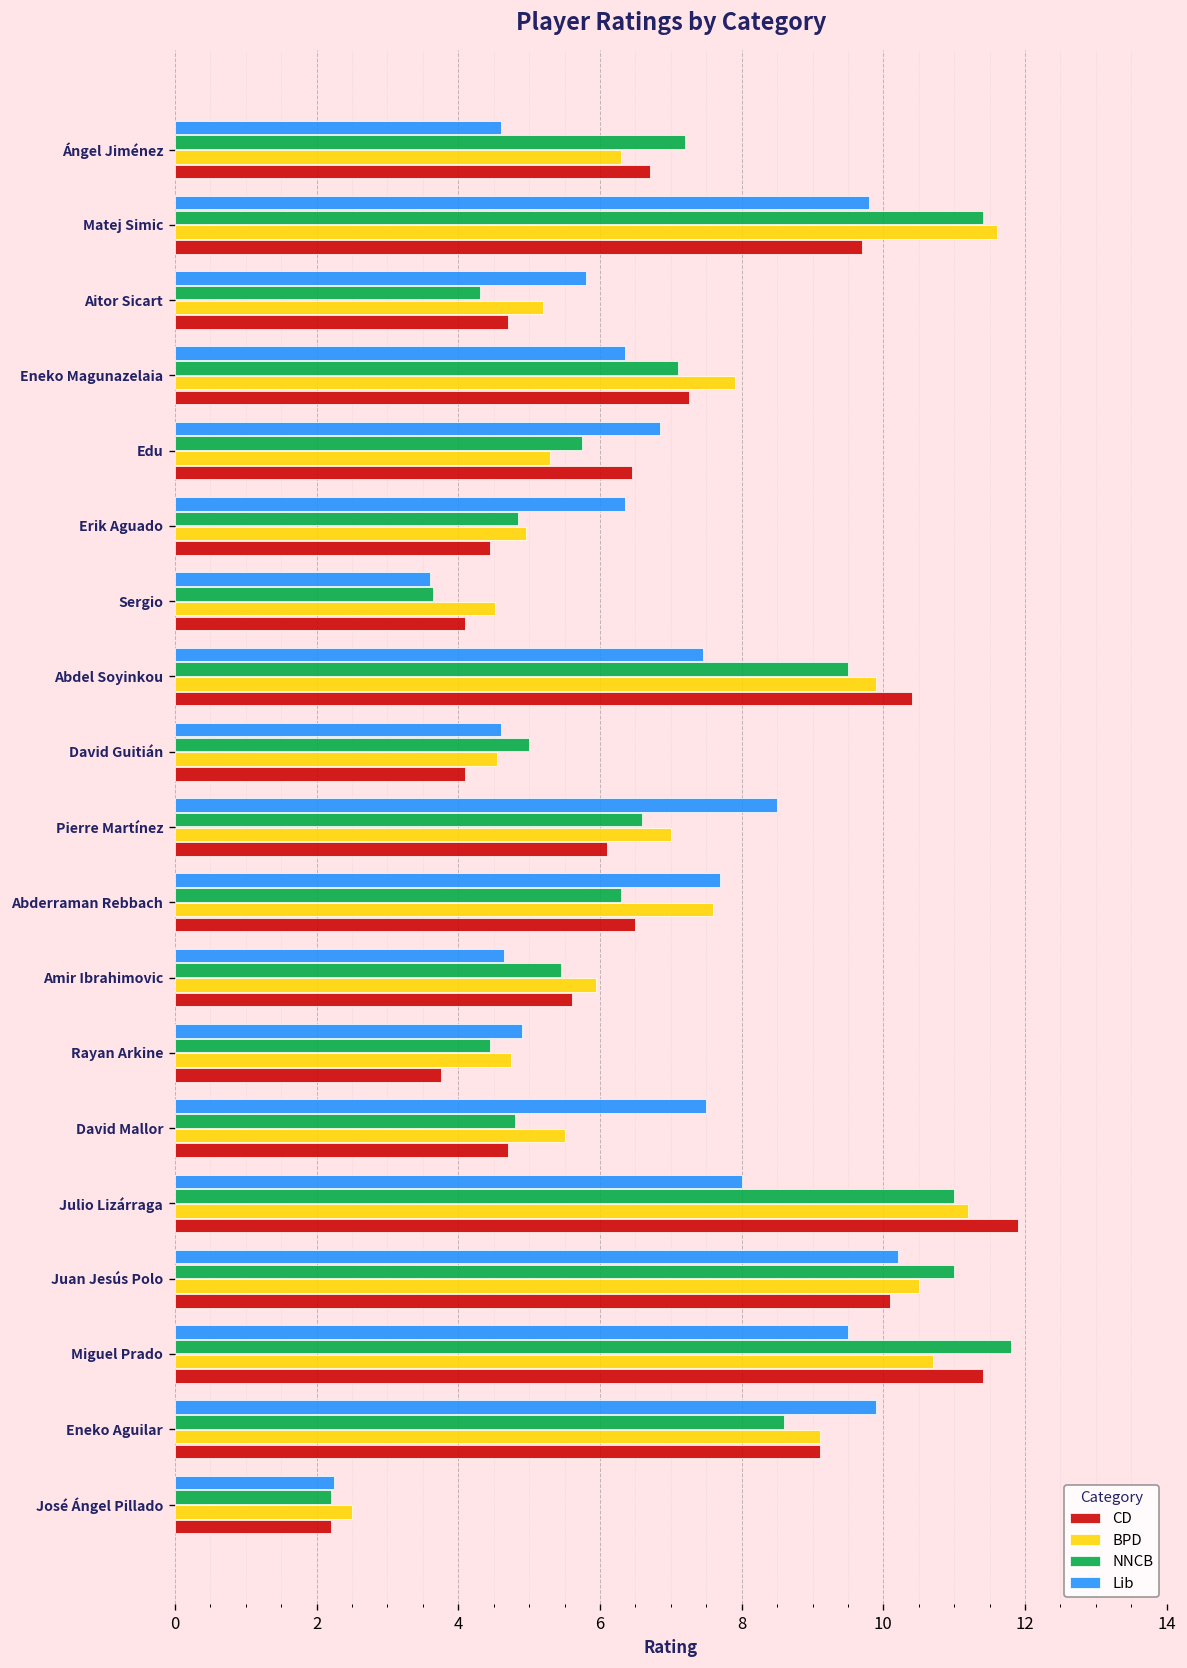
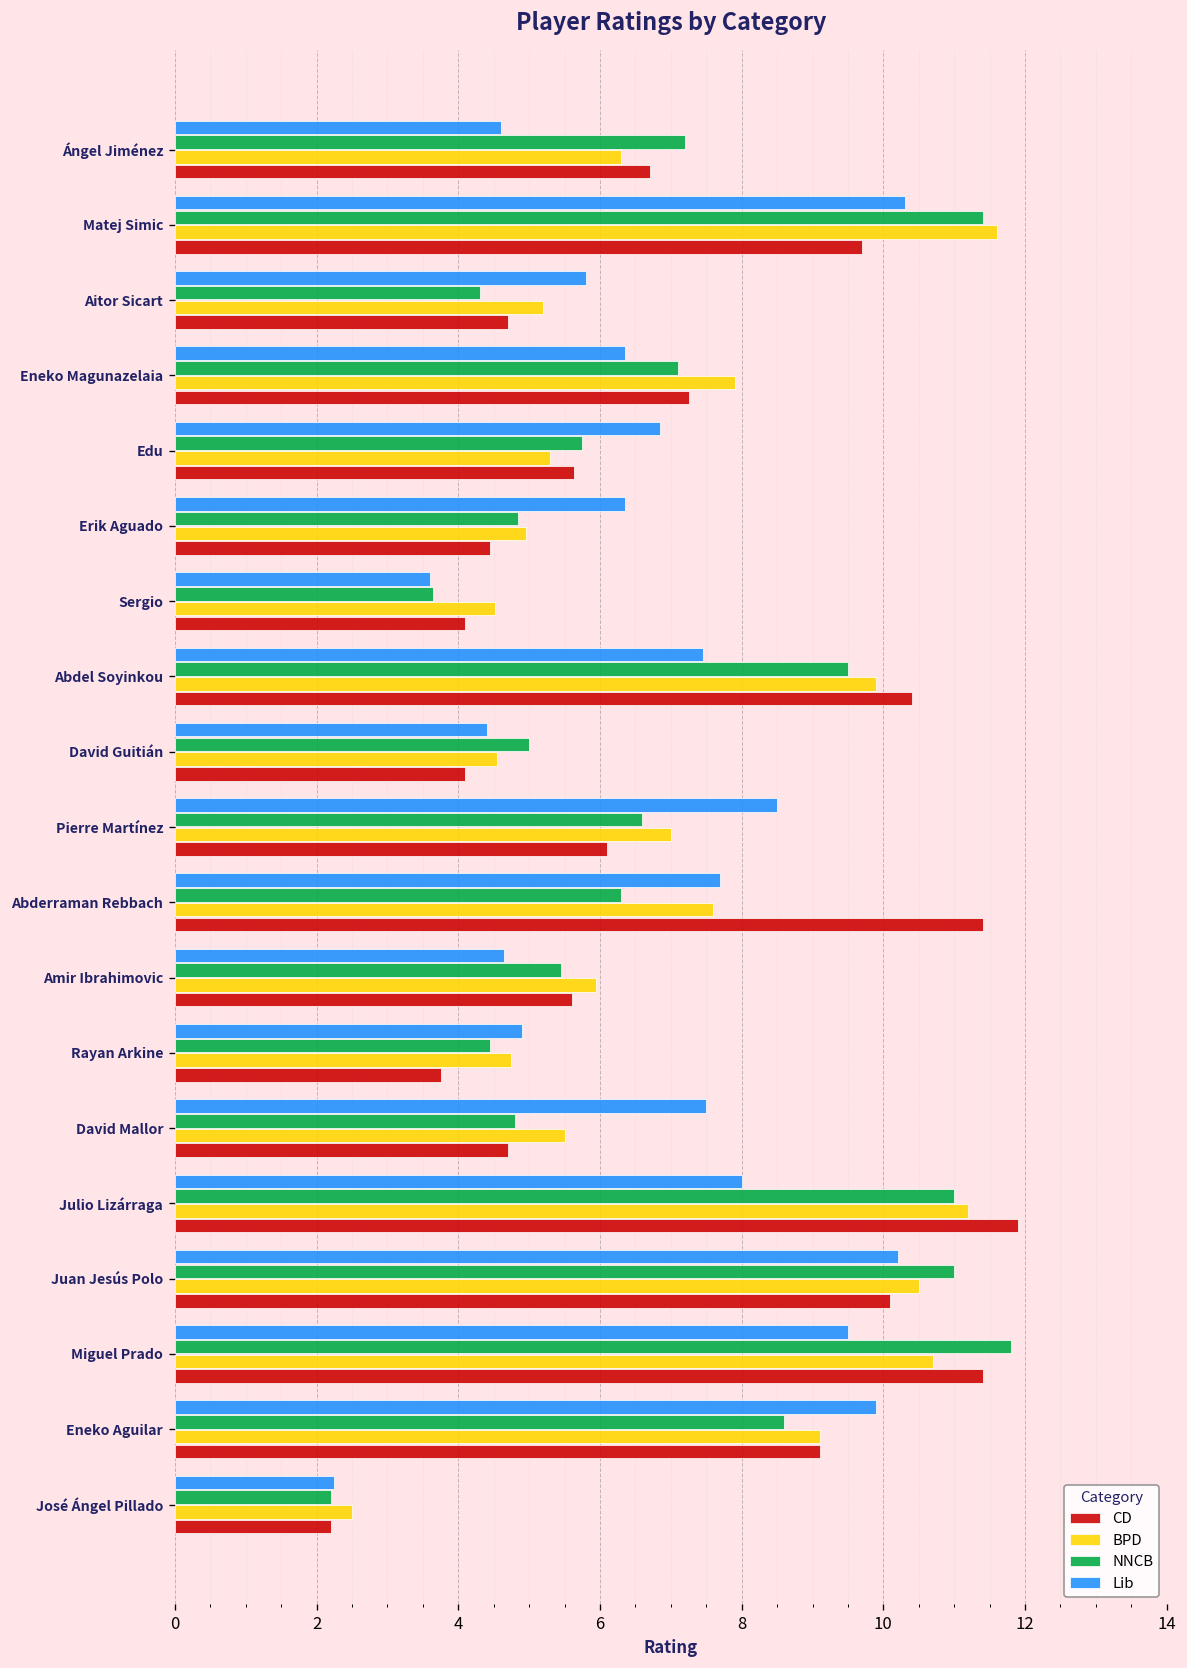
  {
    "CD": {
      "Ángel Jiménez": 6.7,
      "Matej Simic": 9.7,
      "Aitor Sicart": 4.7,
      "Eneko Magunazelaia": 7.3,
-     "Edu": 6.5,
+     "Edu": 5.6,
      "Erik Aguado": 4.5,
      "Sergio": 4.1,
      "Abdel Soyinkou": 10.4,
      "David Guitián": 4.1,
      "Pierre Martínez": 6.1,
-     "Abderraman Rebbach": 6.5,
+     "Abderraman Rebbach": 11.4,
      "Amir Ibrahimovic": 5.6,
      "Rayan Arkine": 3.8,
      "David Mallor": 4.7,
      "Julio Lizárraga": 11.9,
      "Juan Jesús Polo": 10.1,
      "Miguel Prado": 11.4,
      "Eneko Aguilar": 9.1,
      "José Ángel Pillado": 2.2
    },
    "BPD": {
      "Ángel Jiménez": 6.3,
      "Matej Simic": 11.6,
      "Aitor Sicart": 5.2,
      "Eneko Magunazelaia": 7.9,
      "Edu": 5.3,
      "Erik Aguado": 5.0,
      "Sergio": 4.5,
      "Abdel Soyinkou": 9.9,
      "David Guitián": 4.6,
      "Pierre Martínez": 7.0,
      "Abderraman Rebbach": 7.6,
      "Amir Ibrahimovic": 6.0,
      "Rayan Arkine": 4.8,
      "David Mallor": 5.5,
      "Julio Lizárraga": 11.2,
      "Juan Jesús Polo": 10.5,
      "Miguel Prado": 10.7,
      "Eneko Aguilar": 9.1,
      "José Ángel Pillado": 2.5
    },
    "NNCB": {
      "Ángel Jiménez": 7.2,
      "Matej Simic": 11.4,
      "Aitor Sicart": 4.3,
      "Eneko Magunazelaia": 7.1,
      "Edu": 5.8,
      "Erik Aguado": 4.9,
      "Sergio": 3.7,
      "Abdel Soyinkou": 9.5,
      "David Guitián": 5.0,
      "Pierre Martínez": 6.6,
      "Abderraman Rebbach": 6.3,
      "Amir Ibrahimovic": 5.5,
      "Rayan Arkine": 4.5,
      "David Mallor": 4.8,
      "Julio Lizárraga": 11.0,
      "Juan Jesús Polo": 11.0,
      "Miguel Prado": 11.8,
      "Eneko Aguilar": 8.6,
      "José Ángel Pillado": 2.2
    },
    "Lib": {
      "Ángel Jiménez": 4.6,
-     "Matej Simic": 9.8,
+     "Matej Simic": 10.3,
      "Aitor Sicart": 5.8,
      "Eneko Magunazelaia": 6.4,
      "Edu": 6.9,
      "Erik Aguado": 6.4,
      "Sergio": 3.6,
      "Abdel Soyinkou": 7.5,
-     "David Guitián": 4.6,
+     "David Guitián": 4.4,
      "Pierre Martínez": 8.5,
      "Abderraman Rebbach": 7.7,
      "Amir Ibrahimovic": 4.7,
      "Rayan Arkine": 4.9,
      "David Mallor": 7.5,
      "Julio Lizárraga": 8.0,
      "Juan Jesús Polo": 10.2,
      "Miguel Prado": 9.5,
      "Eneko Aguilar": 9.9,
      "José Ángel Pillado": 2.3
    }
  }
